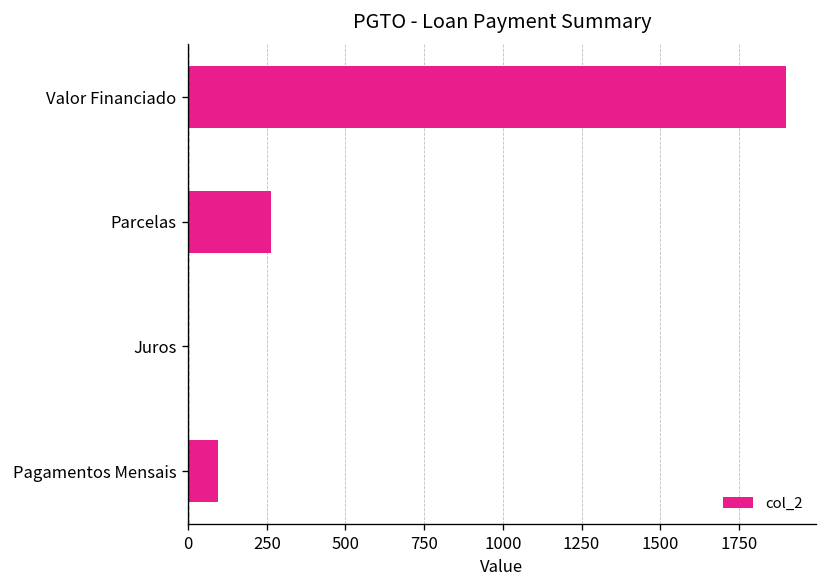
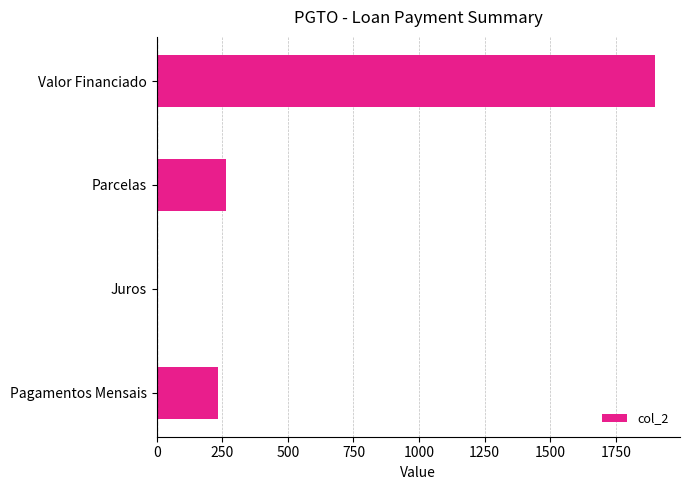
  {
    "Valor Financiado": 1900,
    "Parcelas": 260,
-   "Pagamentos Mensais": 90
+   "Pagamentos Mensais": 230
  }
